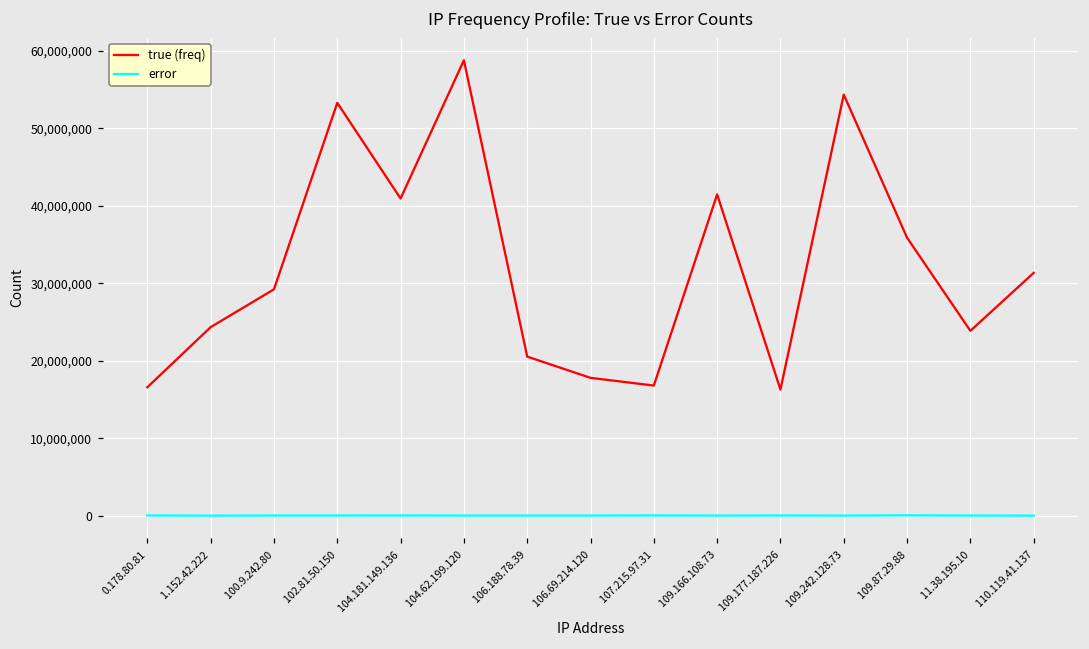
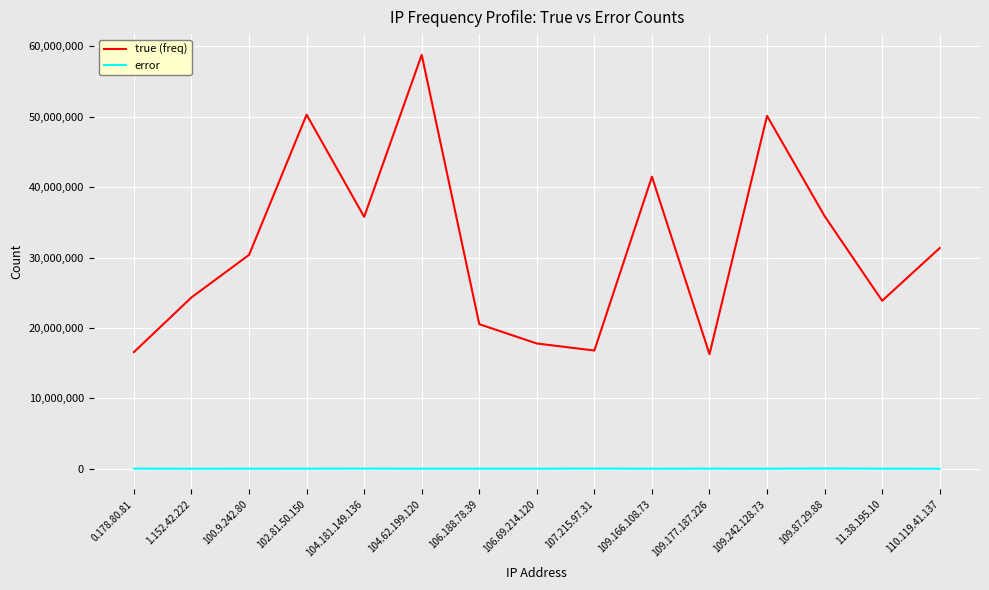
  {
    "true (freq)": {
      "0.178.80.81": "17,000,000",
      "1.152.42.222": "24,000,000",
-     "100.9.242.80": "29,000,000",
-     "102.81.50.150": "53,000,000",
-     "104.181.149.136": "41,000,000",
+     "100.9.242.80": "30,000,000",
+     "102.81.50.150": "50,000,000",
+     "104.181.149.136": "36,000,000",
      "104.62.199.120": "59,000,000",
      "106.188.78.39": "21,000,000",
      "106.69.214.120": "18,000,000",
      "107.215.97.31": "17,000,000",
      "109.166.108.73": "41,000,000",
      "109.177.187.226": "16,000,000",
-     "109.242.128.73": "54,000,000",
+     "109.242.128.73": "50,000,000",
      "109.87.29.88": "36,000,000",
      "11.38.195.10": "24,000,000",
      "110.119.41.137": "31,000,000"
    },
    "error": {
      "0.178.80.81": "0",
      "1.152.42.222": "0",
      "100.9.242.80": "0",
      "102.81.50.150": "0",
      "104.181.149.136": "0",
      "104.62.199.120": "0",
      "106.188.78.39": "0",
      "106.69.214.120": "0",
      "107.215.97.31": "0",
      "109.166.108.73": "0",
      "109.177.187.226": "0",
      "109.242.128.73": "0",
      "109.87.29.88": "0",
      "11.38.195.10": "0",
      "110.119.41.137": "0"
    }
  }
